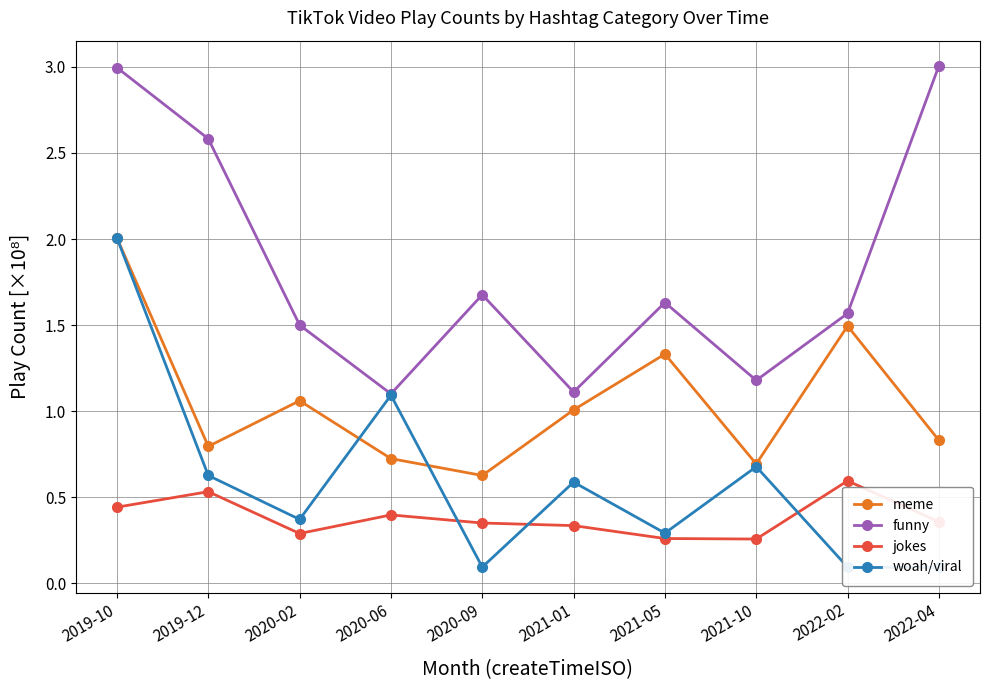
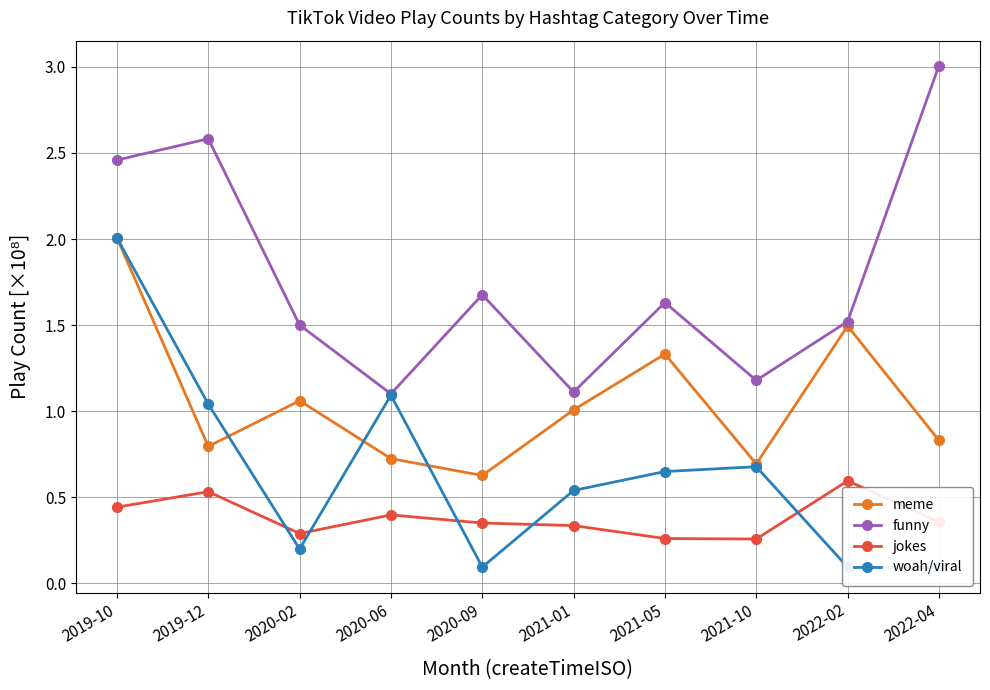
  {
    "funny": {
-     "2019-10": 3.00,
+     "2019-10": 2.46,
      "2019-12": 2.58,
      "2020-02": 1.50,
      "2020-09": 1.68,
      "2021-01": 1.11,
      "2021-05": 1.63,
      "2021-10": 1.18,
-     "2022-02": 1.57,
+     "2022-02": 1.52,
      "2022-04": 3.01
    },
    "woah/viral": {
-     "2019-12": 0.63,
-     "2020-02": 0.37,
+     "2019-12": 1.04,
+     "2020-02": 0.20,
      "2020-09": 0.10,
-     "2021-01": 0.59,
-     "2021-05": 0.29,
+     "2021-01": 0.54,
+     "2021-05": 0.65,
      "2021-10": 0.68
    }
  }
